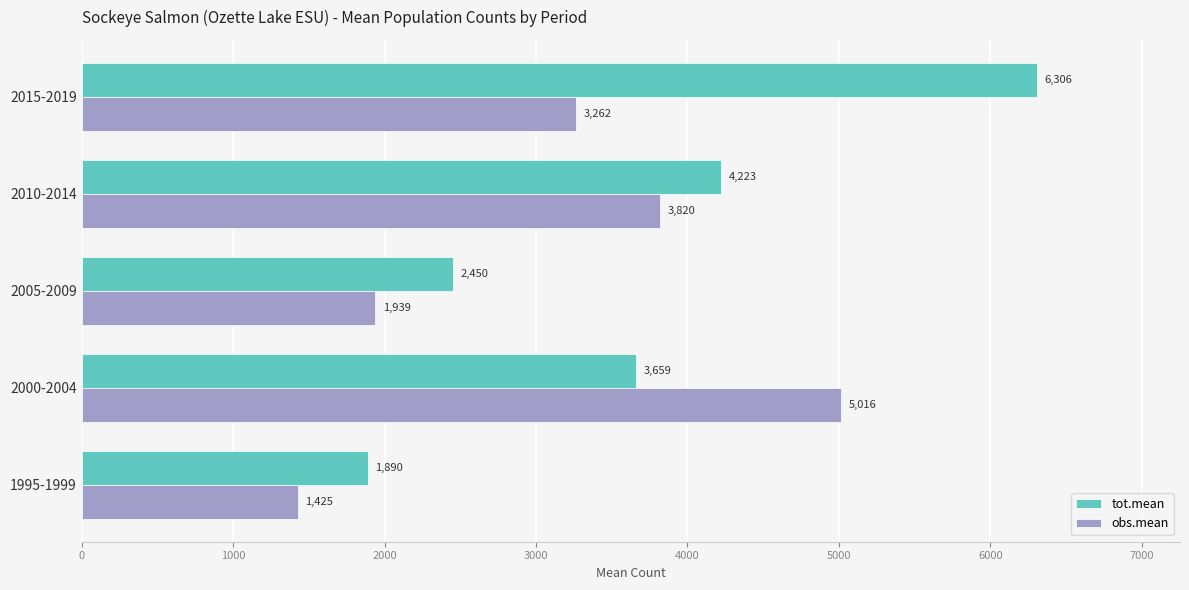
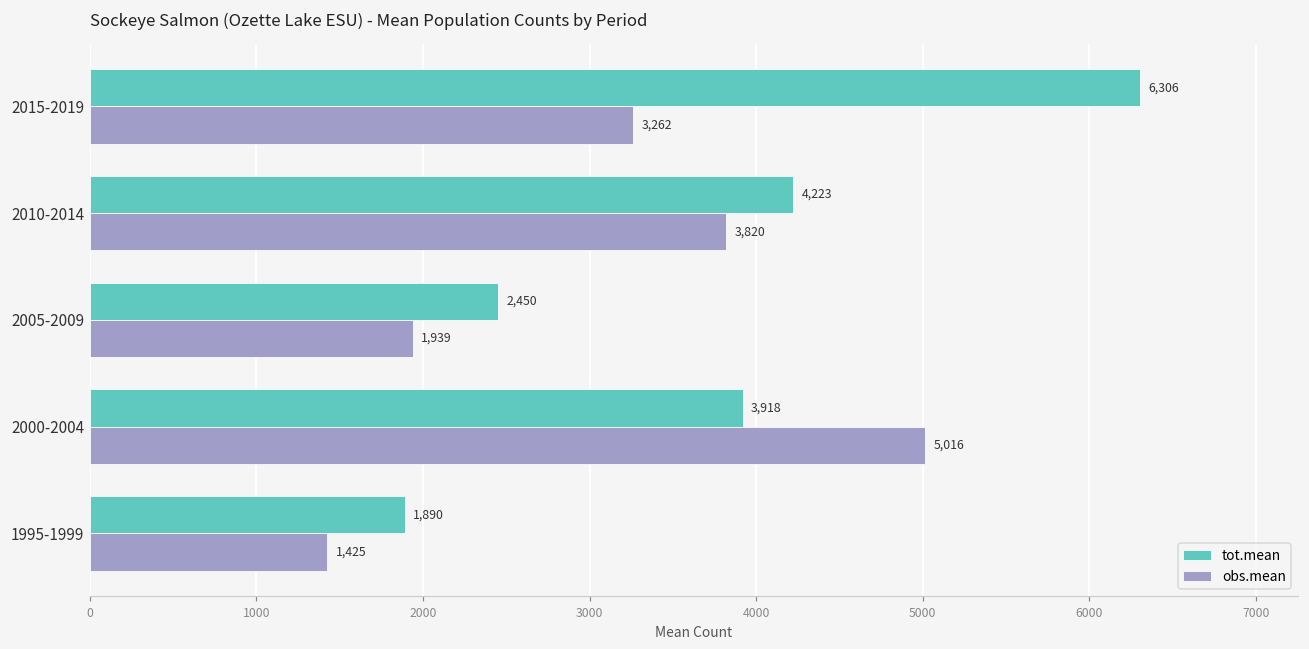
  {
    "tot.mean": {
      "2015-2019": "6,306",
      "2010-2014": "4,223",
      "2005-2009": "2,450",
-     "2000-2004": "3,659",
+     "2000-2004": "3,918",
      "1995-1999": "1,890"
    },
    "obs.mean": {
      "2015-2019": "3,262",
      "2010-2014": "3,820",
      "2005-2009": "1,939",
      "2000-2004": "5,016",
      "1995-1999": "1,425"
    }
  }
